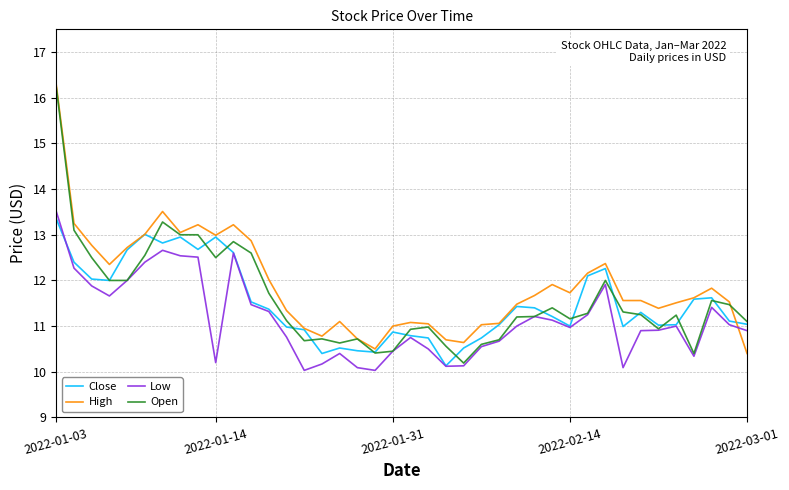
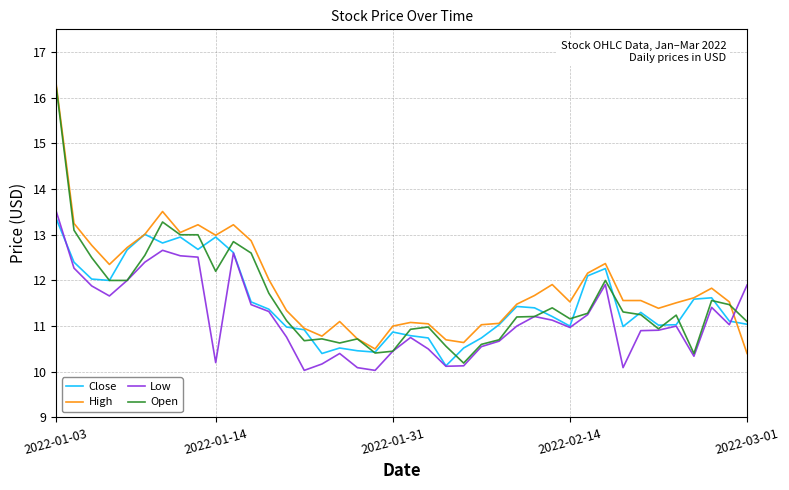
  {
    "Close": {
      "2022-01-03": 13.4,
      "2022-01-31": 10.9,
      "2022-03-01": 11.0
    },
    "High": {
      "2022-01-31": 11.0,
-     "2022-02-14": 11.7,
+     "2022-02-14": 11.5,
      "2022-03-01": 10.4
    },
    "Low": {
      "2022-01-03": 13.5,
      "2022-01-14": 10.2,
-     "2022-03-01": 10.9
+     "2022-03-01": 11.9
    },
    "Open": {
-     "2022-01-14": 12.5,
+     "2022-01-14": 12.2,
      "2022-02-14": 11.2,
      "2022-03-01": 11.1
    }
  }
